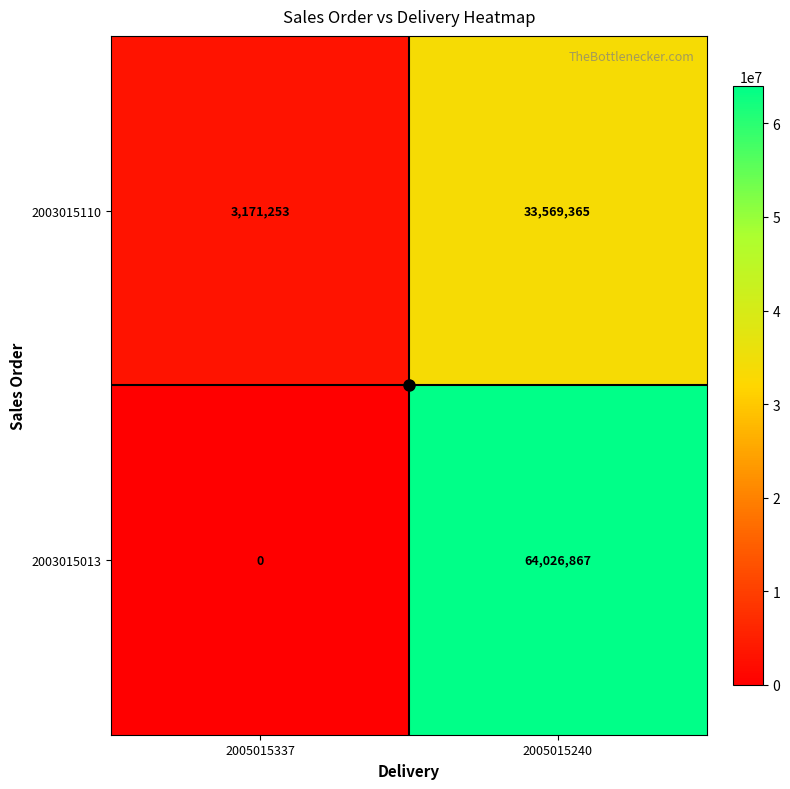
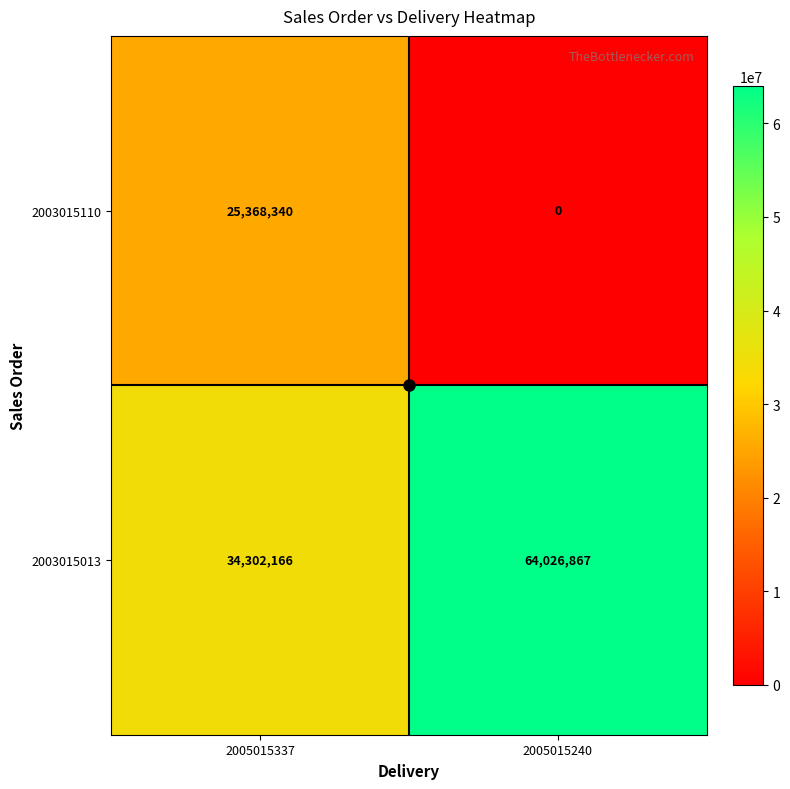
  {
    "2003015110": {
-     "2005015337": "3,171,253",
-     "2005015240": "33,569,365"
+     "2005015337": "25,368,340",
+     "2005015240": "0"
    },
    "2003015013": {
-     "2005015337": "0",
+     "2005015337": "34,302,166",
      "2005015240": "64,026,867"
    }
  }
